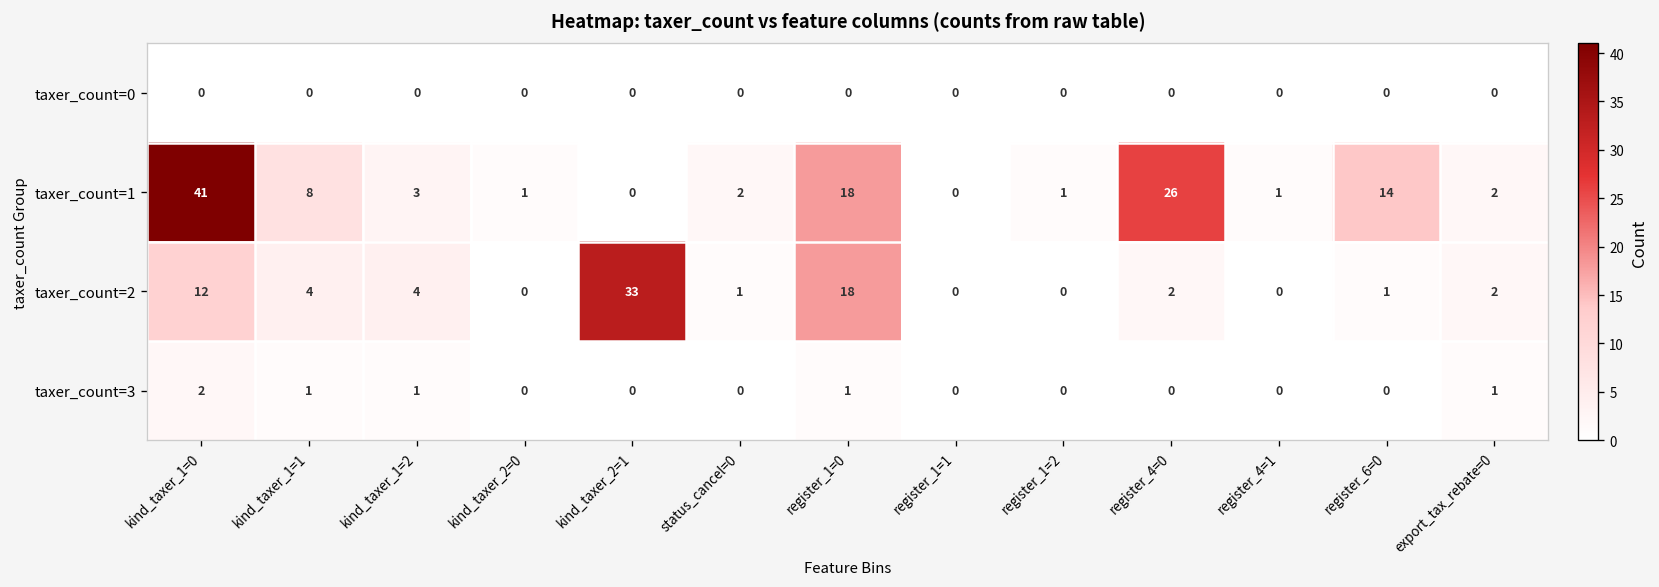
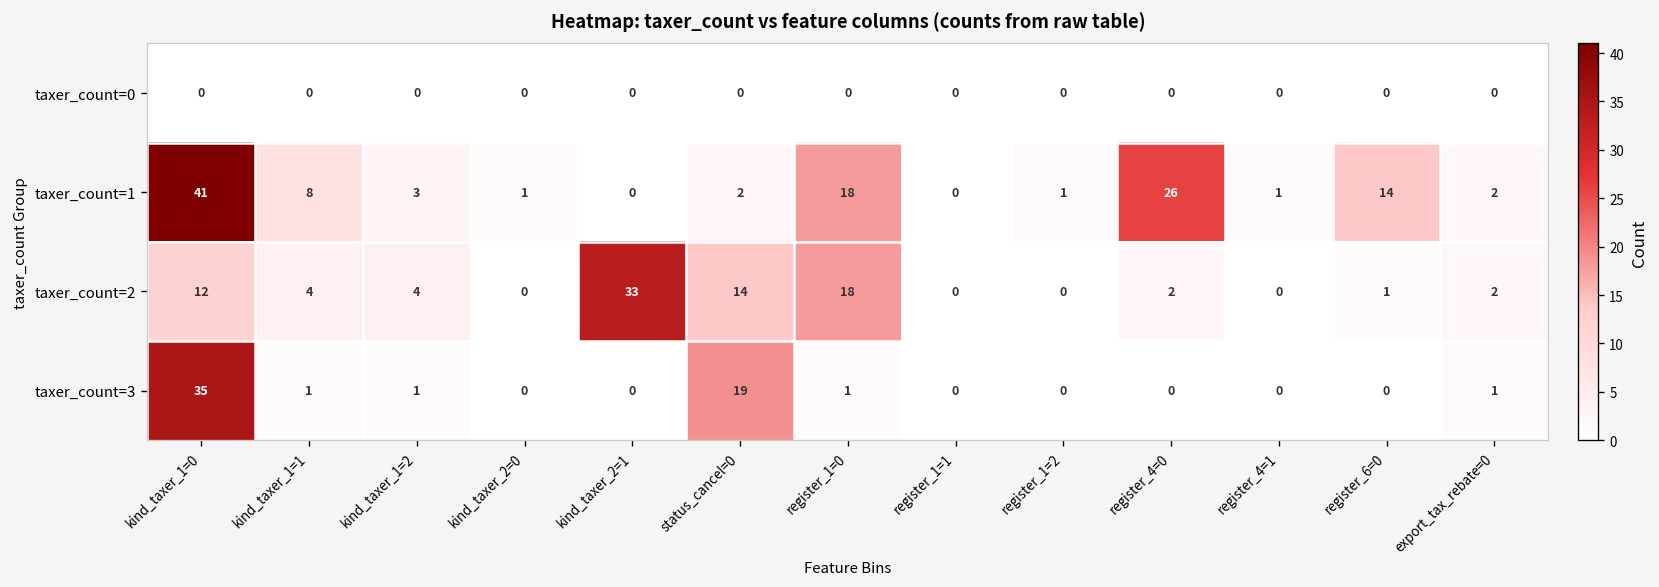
  {
    "taxer_count=0": {
      "kind_taxer_1=0": 0,
      "kind_taxer_1=1": 0,
      "kind_taxer_1=2": 0,
      "kind_taxer_2=0": 0,
      "kind_taxer_2=1": 0,
      "status_cancel=0": 0,
      "register_1=0": 0,
      "register_1=1": 0,
      "register_1=2": 0,
      "register_4=0": 0,
      "register_4=1": 0,
      "register_6=0": 0,
      "export_tax_rebate=0": 0
    },
    "taxer_count=1": {
      "kind_taxer_1=0": 41,
      "kind_taxer_1=1": 8,
      "kind_taxer_1=2": 3,
      "kind_taxer_2=0": 1,
      "kind_taxer_2=1": 0,
      "status_cancel=0": 2,
      "register_1=0": 18,
      "register_1=1": 0,
      "register_1=2": 1,
      "register_4=0": 26,
      "register_4=1": 1,
      "register_6=0": 14,
      "export_tax_rebate=0": 2
    },
    "taxer_count=2": {
      "kind_taxer_1=0": 12,
      "kind_taxer_1=1": 4,
      "kind_taxer_1=2": 4,
      "kind_taxer_2=0": 0,
      "kind_taxer_2=1": 33,
-     "status_cancel=0": 1,
+     "status_cancel=0": 14,
      "register_1=0": 18,
      "register_1=1": 0,
      "register_1=2": 0,
      "register_4=0": 2,
      "register_4=1": 0,
      "register_6=0": 1,
      "export_tax_rebate=0": 2
    },
    "taxer_count=3": {
-     "kind_taxer_1=0": 2,
+     "kind_taxer_1=0": 35,
      "kind_taxer_1=1": 1,
      "kind_taxer_1=2": 1,
      "kind_taxer_2=0": 0,
      "kind_taxer_2=1": 0,
-     "status_cancel=0": 0,
+     "status_cancel=0": 19,
      "register_1=0": 1,
      "register_1=1": 0,
      "register_1=2": 0,
      "register_4=0": 0,
      "register_4=1": 0,
      "register_6=0": 0,
      "export_tax_rebate=0": 1
    }
  }
